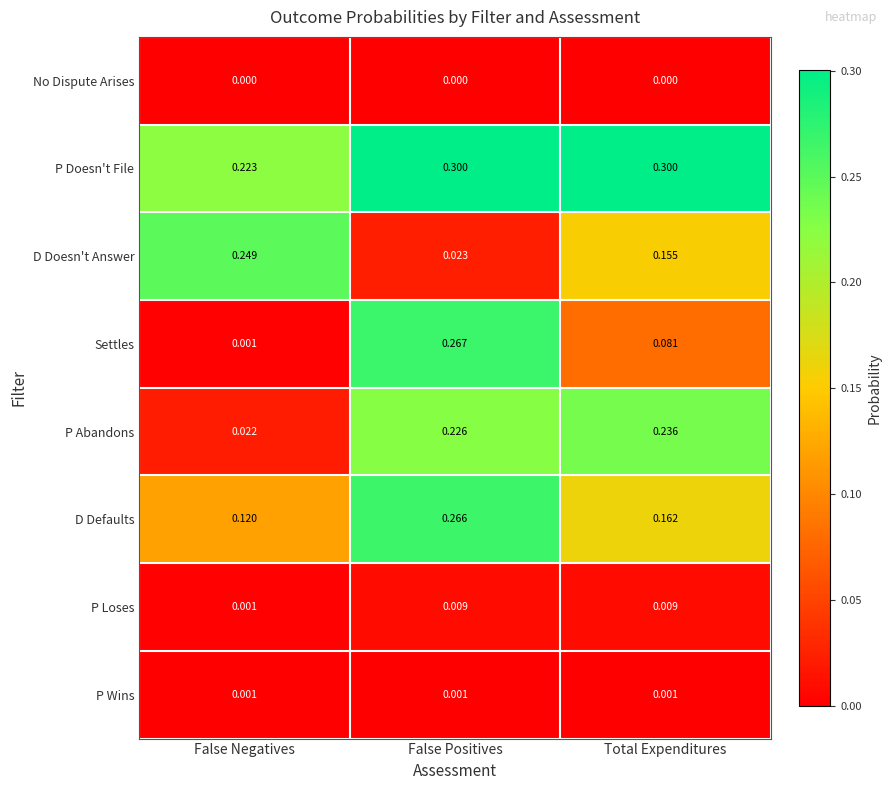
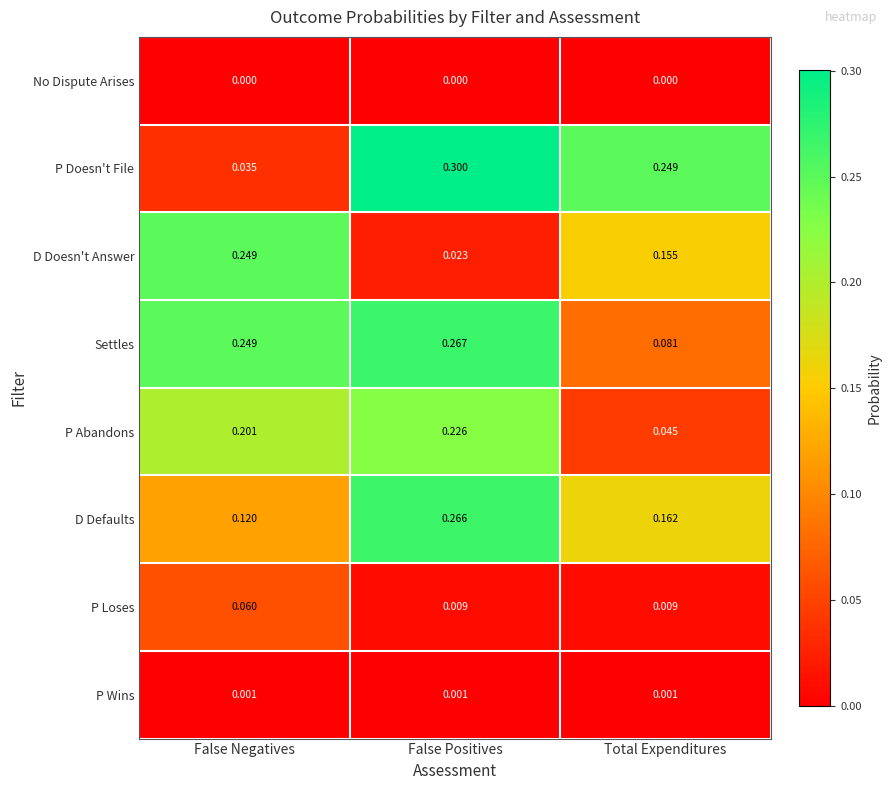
  {
    "No Dispute Arises": {
      "False Negatives": 0.000,
      "False Positives": 0.000,
      "Total Expenditures": 0.000
    },
    "P Doesn't File": {
-     "False Negatives": 0.223,
+     "False Negatives": 0.035,
      "False Positives": 0.300,
-     "Total Expenditures": 0.300
+     "Total Expenditures": 0.249
    },
    "D Doesn't Answer": {
      "False Negatives": 0.249,
      "False Positives": 0.023,
      "Total Expenditures": 0.155
    },
    "Settles": {
-     "False Negatives": 0.001,
+     "False Negatives": 0.249,
      "False Positives": 0.267,
      "Total Expenditures": 0.081
    },
    "P Abandons": {
-     "False Negatives": 0.022,
+     "False Negatives": 0.201,
      "False Positives": 0.226,
-     "Total Expenditures": 0.236
+     "Total Expenditures": 0.045
    },
    "D Defaults": {
      "False Negatives": 0.120,
      "False Positives": 0.266,
      "Total Expenditures": 0.162
    },
    "P Loses": {
-     "False Negatives": 0.001,
+     "False Negatives": 0.060,
      "False Positives": 0.009,
      "Total Expenditures": 0.009
    },
    "P Wins": {
      "False Negatives": 0.001,
      "False Positives": 0.001,
      "Total Expenditures": 0.001
    }
  }
